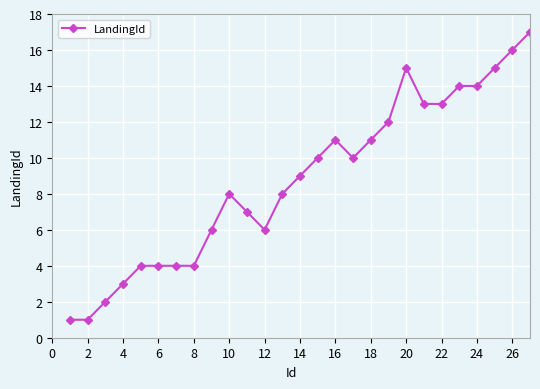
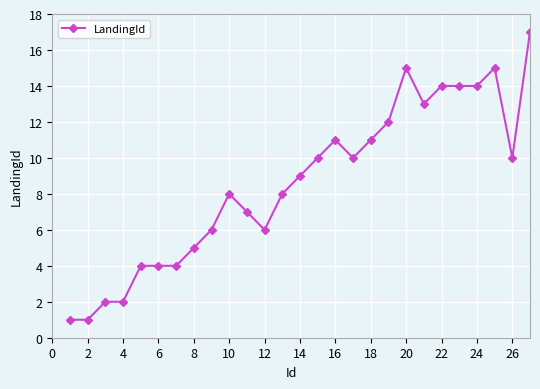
  {
    "2": 1,
-   "4": 3,
+   "4": 2,
    "6": 4,
-   "8": 4,
+   "8": 5,
    "10": 8,
    "12": 6,
    "14": 9,
    "16": 11,
    "18": 11,
    "20": 15,
-   "22": 13,
+   "22": 14,
    "24": 14,
-   "26": 16
+   "26": 10
  }
